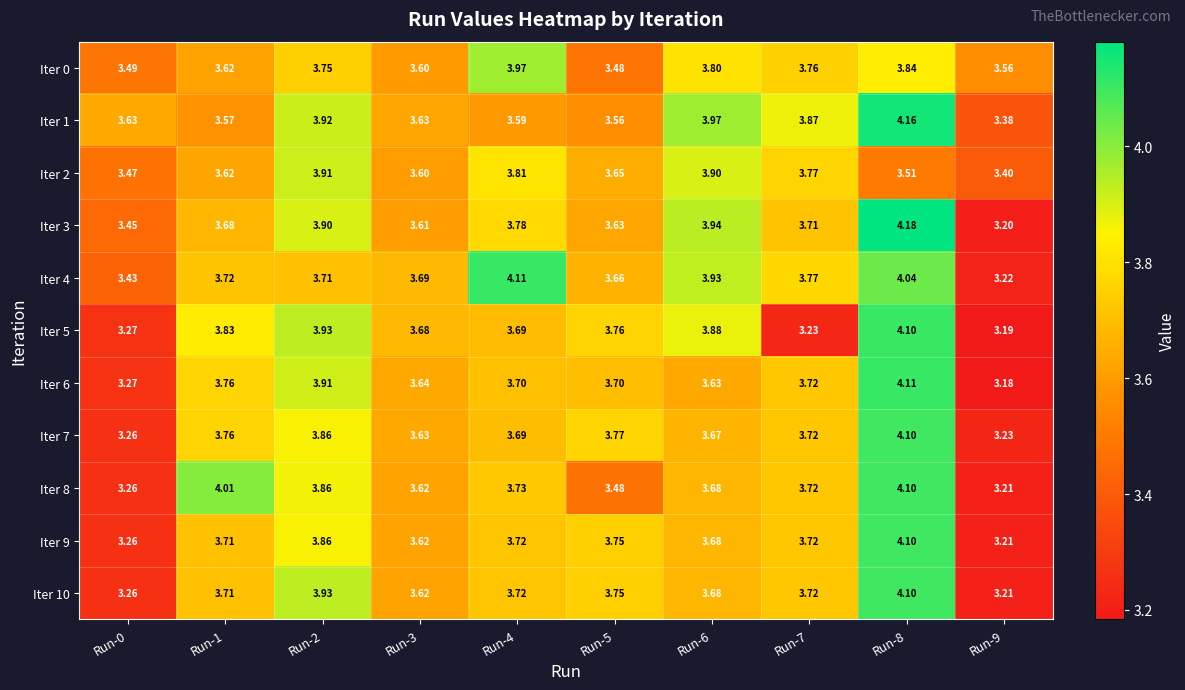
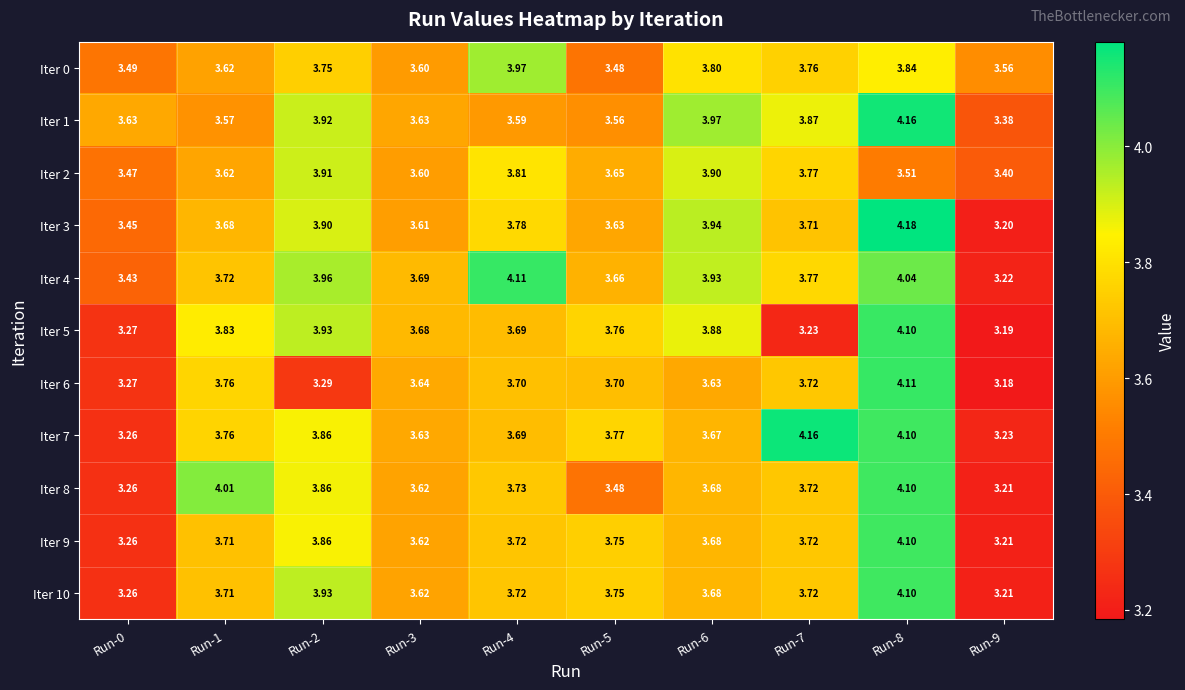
  {
    "Iter 0": {
      "Run-0": 3.49,
      "Run-1": 3.62,
      "Run-2": 3.75,
      "Run-3": 3.60,
      "Run-4": 3.97,
      "Run-5": 3.48,
      "Run-6": 3.80,
      "Run-7": 3.76,
      "Run-8": 3.84,
      "Run-9": 3.56
    },
    "Iter 1": {
      "Run-0": 3.63,
      "Run-1": 3.57,
      "Run-2": 3.92,
      "Run-3": 3.63,
      "Run-4": 3.59,
      "Run-5": 3.56,
      "Run-6": 3.97,
      "Run-7": 3.87,
      "Run-8": 4.16,
      "Run-9": 3.38
    },
    "Iter 2": {
      "Run-0": 3.47,
      "Run-1": 3.62,
      "Run-2": 3.91,
      "Run-3": 3.60,
      "Run-4": 3.81,
      "Run-5": 3.65,
      "Run-6": 3.90,
      "Run-7": 3.77,
      "Run-8": 3.51,
      "Run-9": 3.40
    },
    "Iter 3": {
      "Run-0": 3.45,
      "Run-1": 3.68,
      "Run-2": 3.90,
      "Run-3": 3.61,
      "Run-4": 3.78,
      "Run-5": 3.63,
      "Run-6": 3.94,
      "Run-7": 3.71,
      "Run-8": 4.18,
      "Run-9": 3.20
    },
    "Iter 4": {
      "Run-0": 3.43,
      "Run-1": 3.72,
-     "Run-2": 3.71,
+     "Run-2": 3.96,
      "Run-3": 3.69,
      "Run-4": 4.11,
      "Run-5": 3.66,
      "Run-6": 3.93,
      "Run-7": 3.77,
      "Run-8": 4.04,
      "Run-9": 3.22
    },
    "Iter 5": {
      "Run-0": 3.27,
      "Run-1": 3.83,
      "Run-2": 3.93,
      "Run-3": 3.68,
      "Run-4": 3.69,
      "Run-5": 3.76,
      "Run-6": 3.88,
      "Run-7": 3.23,
      "Run-8": 4.10,
      "Run-9": 3.19
    },
    "Iter 6": {
      "Run-0": 3.27,
      "Run-1": 3.76,
-     "Run-2": 3.91,
+     "Run-2": 3.29,
      "Run-3": 3.64,
      "Run-4": 3.70,
      "Run-5": 3.70,
      "Run-6": 3.63,
      "Run-7": 3.72,
      "Run-8": 4.11,
      "Run-9": 3.18
    },
    "Iter 7": {
      "Run-0": 3.26,
      "Run-1": 3.76,
      "Run-2": 3.86,
      "Run-3": 3.63,
      "Run-4": 3.69,
      "Run-5": 3.77,
      "Run-6": 3.67,
-     "Run-7": 3.72,
+     "Run-7": 4.16,
      "Run-8": 4.10,
      "Run-9": 3.23
    },
    "Iter 8": {
      "Run-0": 3.26,
      "Run-1": 4.01,
      "Run-2": 3.86,
      "Run-3": 3.62,
      "Run-4": 3.73,
      "Run-5": 3.48,
      "Run-6": 3.68,
      "Run-7": 3.72,
      "Run-8": 4.10,
      "Run-9": 3.21
    },
    "Iter 9": {
      "Run-0": 3.26,
      "Run-1": 3.71,
      "Run-2": 3.86,
      "Run-3": 3.62,
      "Run-4": 3.72,
      "Run-5": 3.75,
      "Run-6": 3.68,
      "Run-7": 3.72,
      "Run-8": 4.10,
      "Run-9": 3.21
    },
    "Iter 10": {
      "Run-0": 3.26,
      "Run-1": 3.71,
      "Run-2": 3.93,
      "Run-3": 3.62,
      "Run-4": 3.72,
      "Run-5": 3.75,
      "Run-6": 3.68,
      "Run-7": 3.72,
      "Run-8": 4.10,
      "Run-9": 3.21
    }
  }
